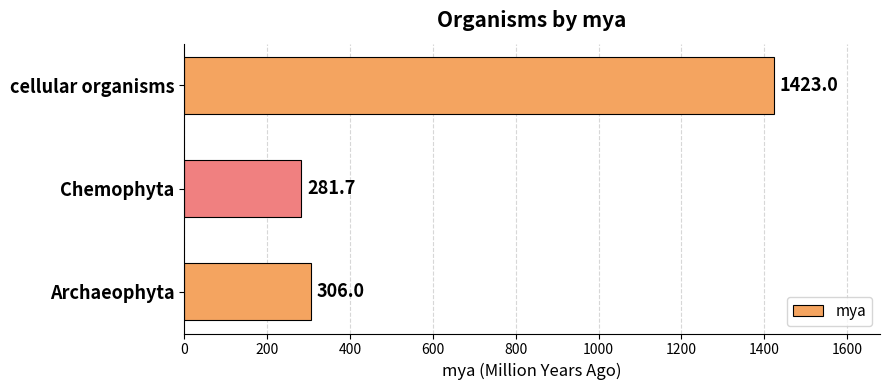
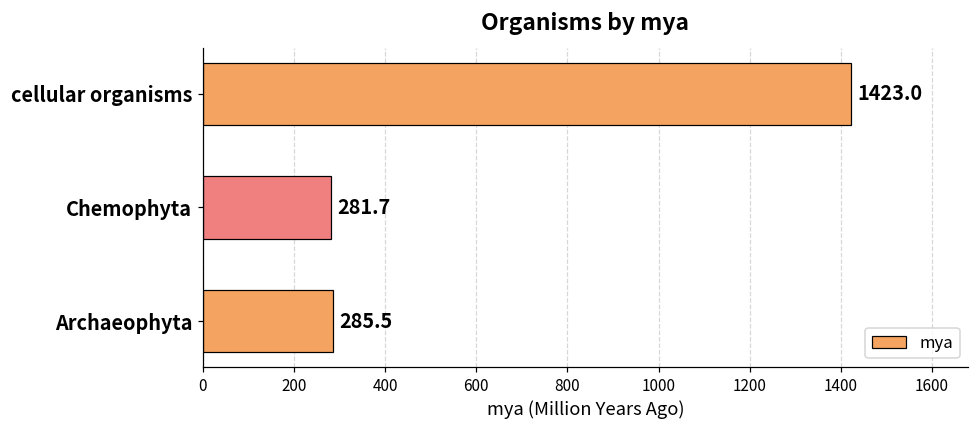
  {
    "cellular organisms": 1423.0,
    "Chemophyta": 281.7,
-   "Archaeophyta": 306.0
+   "Archaeophyta": 285.5
  }
